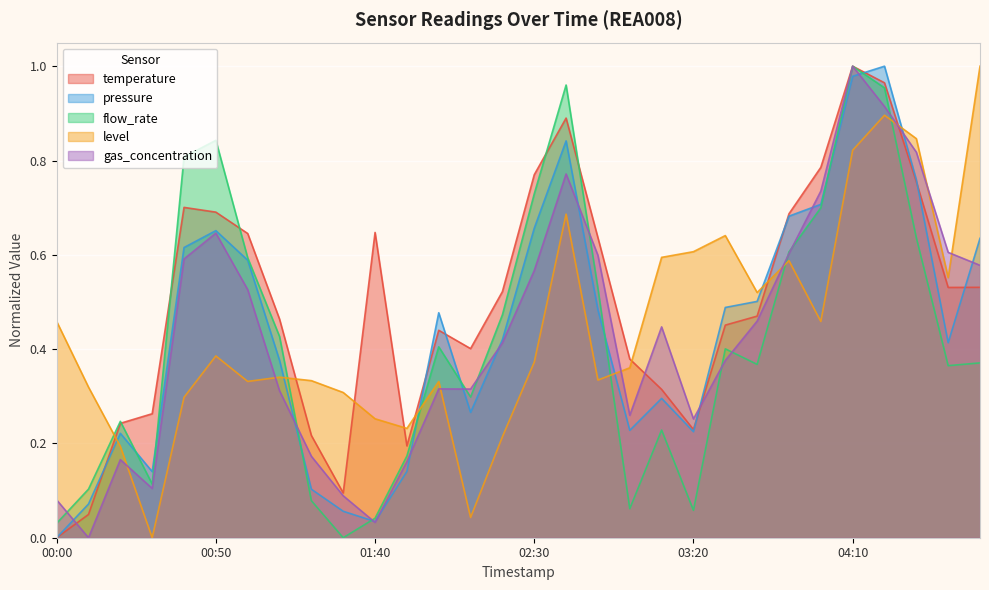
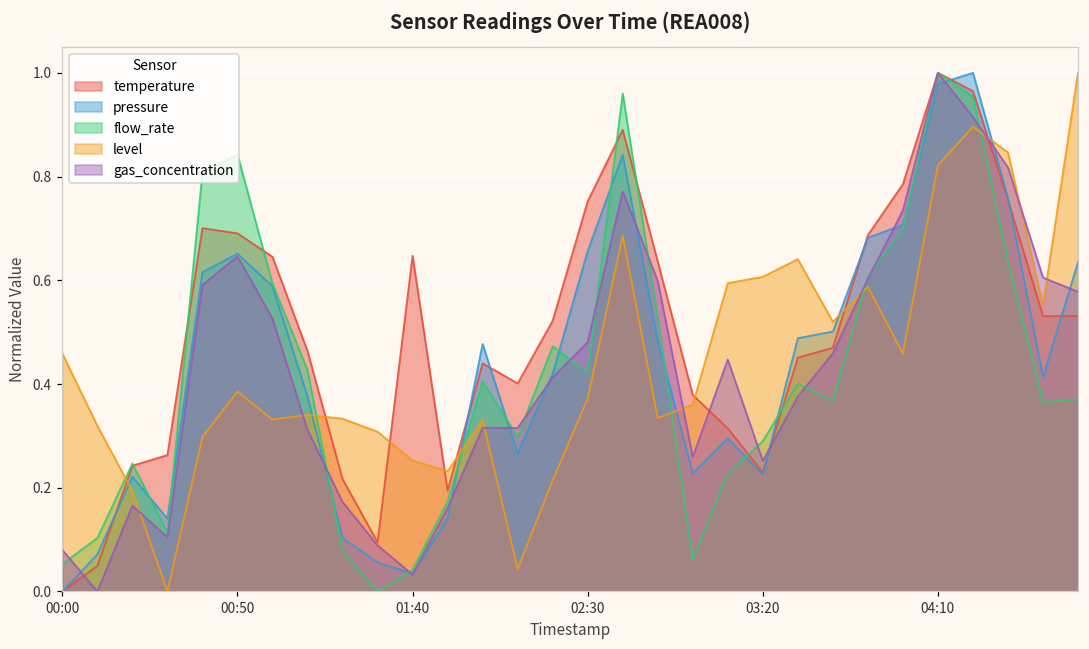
  {
    "temperature": {
      "00:50": 0.69,
      "01:40": 0.65,
-     "02:30": 0.77
+     "02:30": 0.75
    },
    "pressure": {
      "02:30": 0.66,
      "04:10": 0.98
    },
    "flow_rate": {
-     "00:00": 0.03,
+     "00:00": 0.05,
      "01:40": 0.04,
-     "02:30": 0.73,
-     "03:20": 0.06
+     "02:30": 0.42,
+     "03:20": 0.29
    },
    "level": {
      "00:00": 0.46,
      "00:50": 0.39,
      "01:40": 0.25,
      "02:30": 0.37,
      "03:20": 0.61,
      "04:10": 0.82
    },
    "gas_concentration": {
      "00:00": 0.08,
-     "02:30": 0.57,
+     "02:30": 0.48,
      "03:20": 0.25
    }
  }
